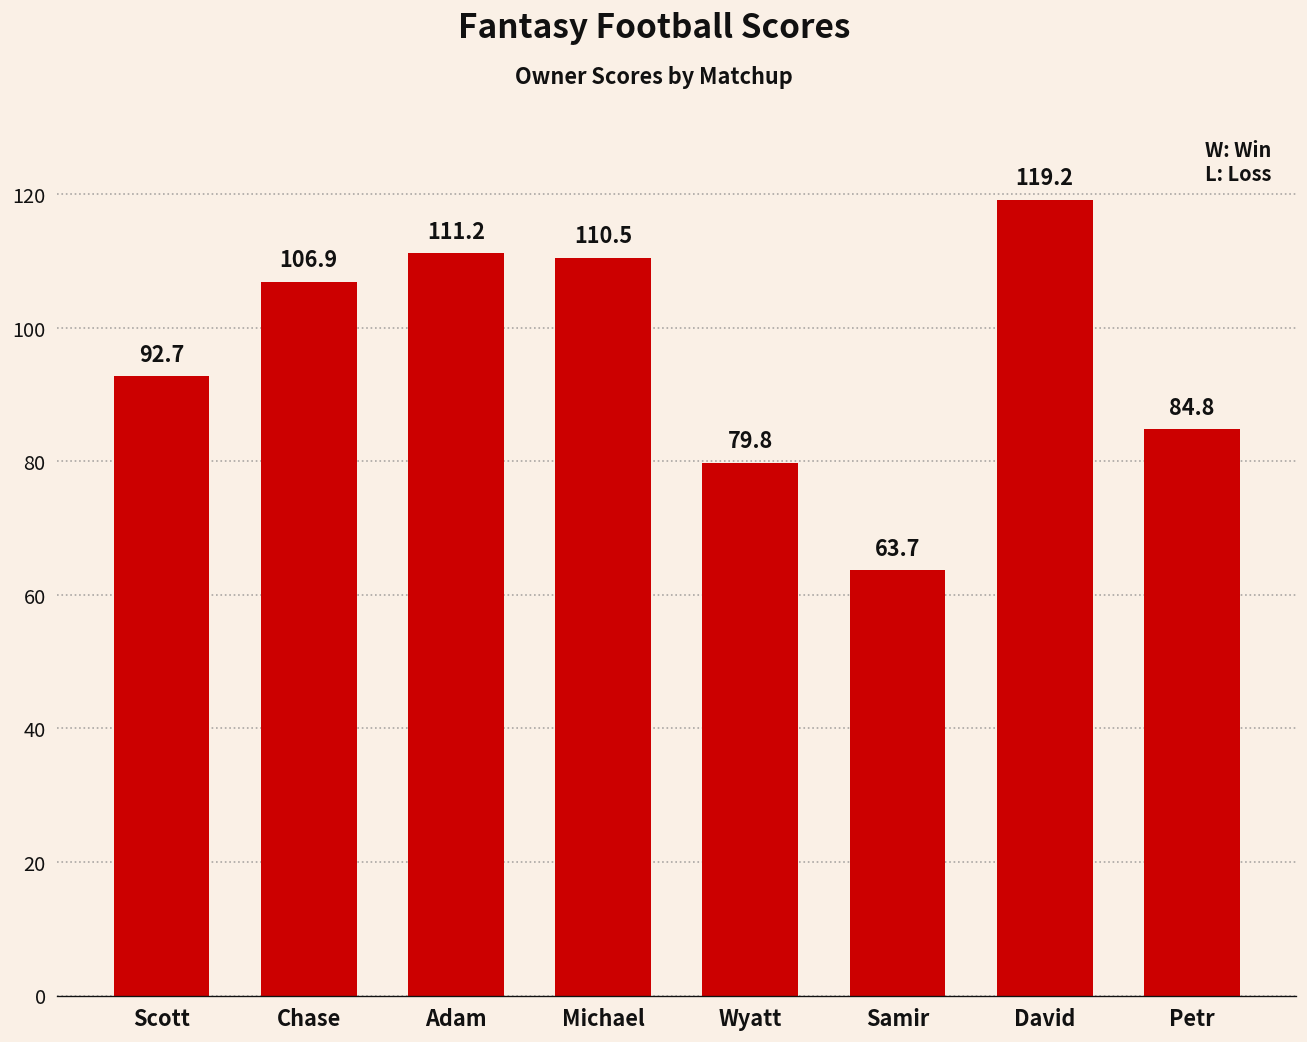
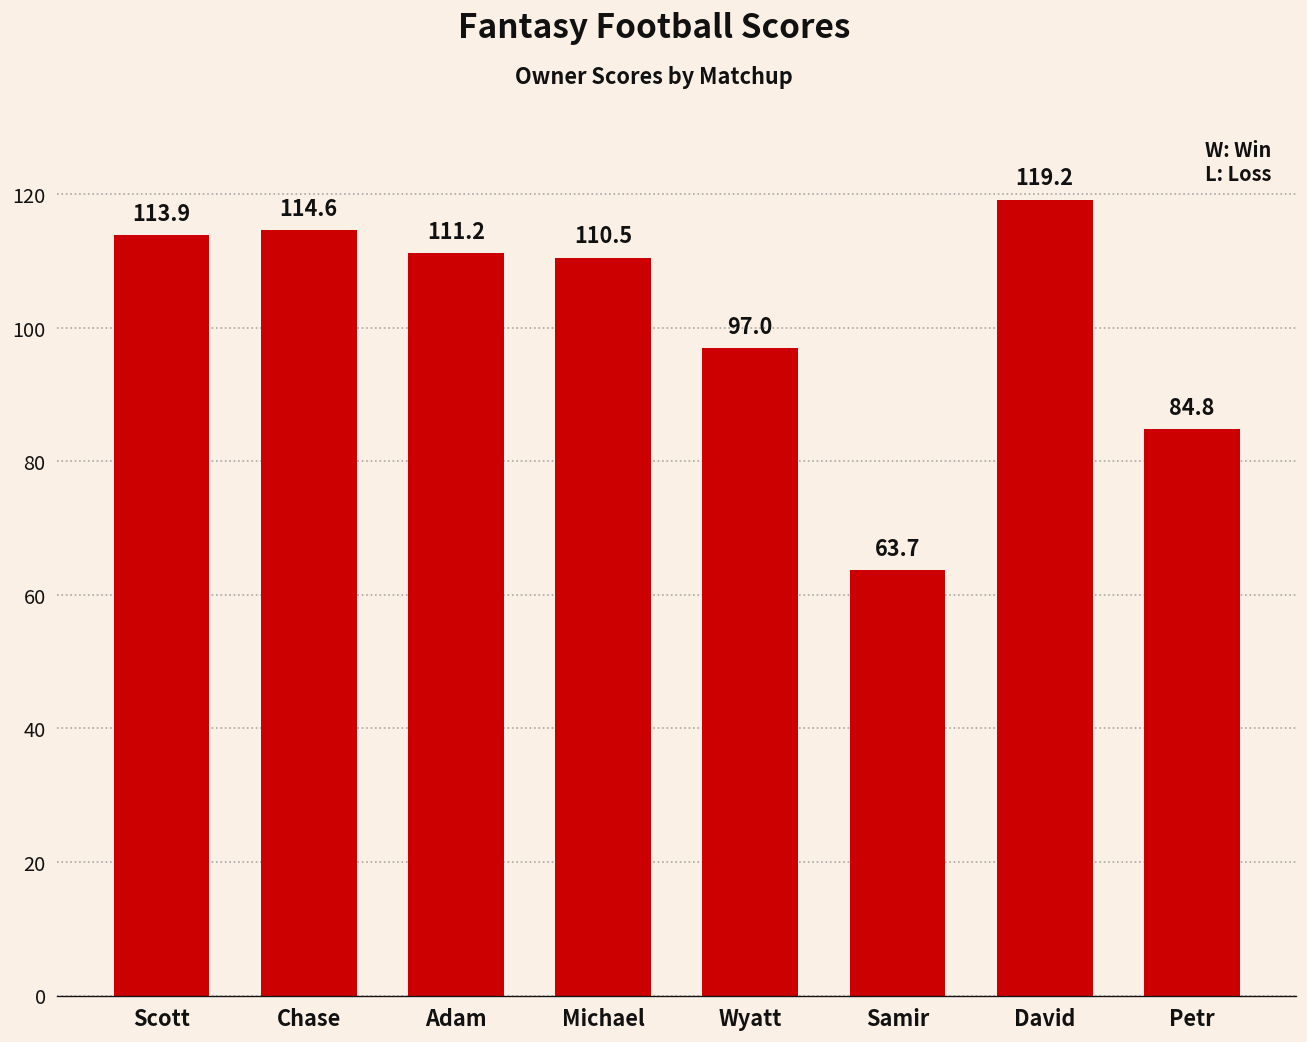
  {
-   "Scott": 92.7,
-   "Chase": 106.9,
+   "Scott": 113.9,
+   "Chase": 114.6,
    "Adam": 111.2,
    "Michael": 110.5,
-   "Wyatt": 79.8,
+   "Wyatt": 97.0,
    "Samir": 63.7,
    "David": 119.2,
    "Petr": 84.8
  }
